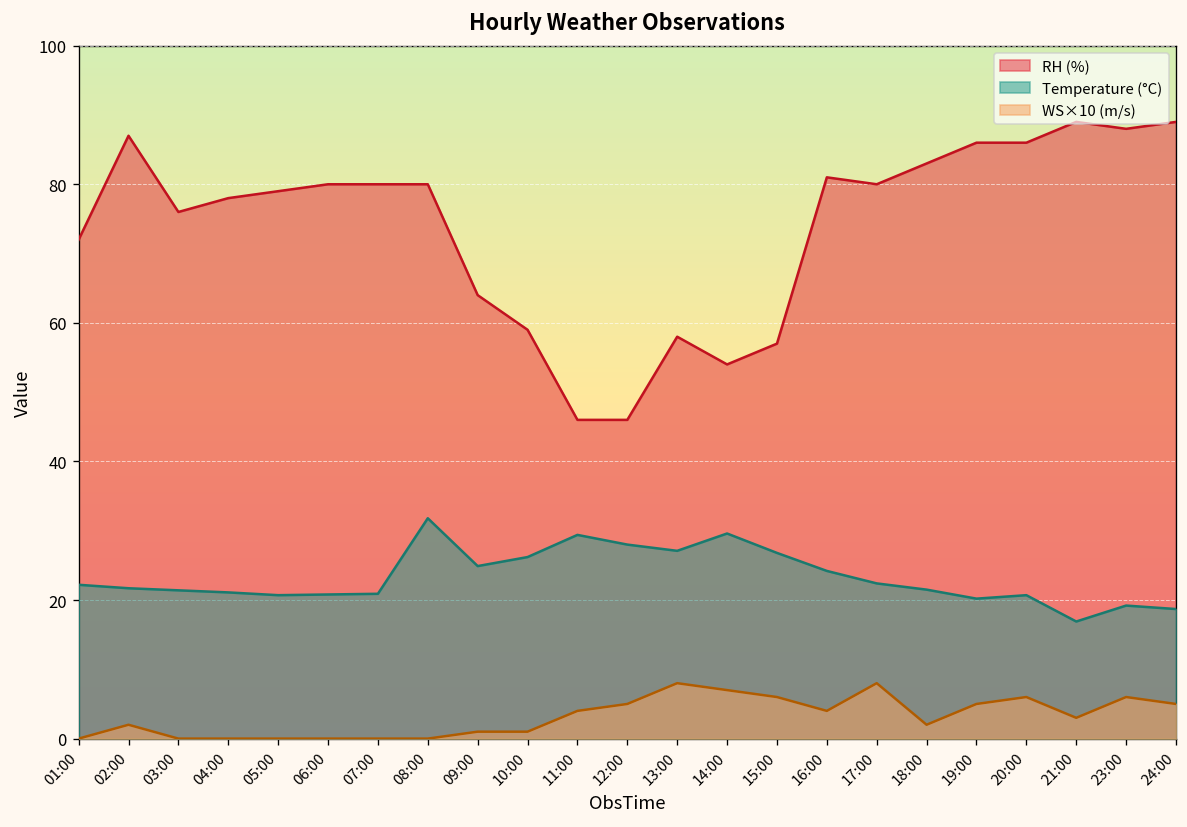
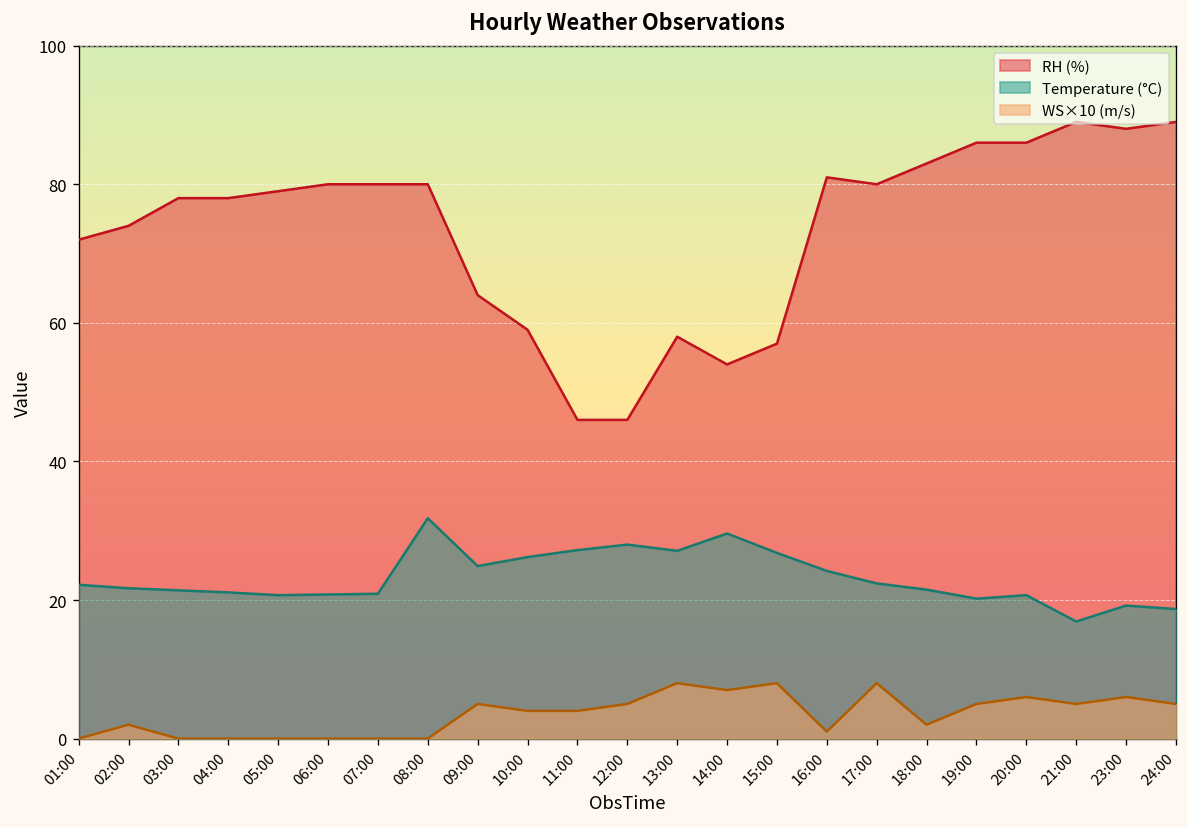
  {
    "RH (%)": {
      "01:00": 72,
-     "02:00": 87,
-     "03:00": 76,
+     "02:00": 74,
+     "03:00": 78,
      "04:00": 78,
      "05:00": 79,
      "06:00": 80,
      "07:00": 80,
      "08:00": 80,
      "09:00": 64,
      "10:00": 59,
      "11:00": 46,
      "12:00": 46,
      "13:00": 58,
      "14:00": 54,
      "15:00": 57,
      "16:00": 81,
      "17:00": 80,
      "18:00": 83,
      "19:00": 86,
      "20:00": 86,
      "23:00": 88,
      "24:00": 89
    },
    "Temperature (°C)": {
      "01:00": 22,
      "02:00": 22,
      "03:00": 21,
      "04:00": 21,
      "05:00": 21,
      "06:00": 21,
      "07:00": 21,
      "08:00": 32,
      "09:00": 25,
      "10:00": 26,
-     "11:00": 29,
+     "11:00": 27,
      "12:00": 28,
      "13:00": 27,
      "14:00": 30,
      "15:00": 27,
      "16:00": 24,
      "17:00": 22,
      "18:00": 22,
      "19:00": 20,
      "20:00": 21,
      "21:00": 17,
      "23:00": 19,
      "24:00": 19
    },
    "WS×10 (m/s)": {
      "01:00": 0,
      "02:00": 2,
      "03:00": 0,
      "04:00": 0,
      "05:00": 0,
      "06:00": 0,
      "07:00": 0,
      "08:00": 0,
-     "09:00": 1,
-     "10:00": 1,
+     "09:00": 5,
+     "10:00": 4,
      "11:00": 4,
      "12:00": 5,
      "13:00": 8,
      "14:00": 7,
-     "15:00": 6,
-     "16:00": 4,
+     "15:00": 8,
+     "16:00": 1,
      "17:00": 8,
      "18:00": 2,
      "19:00": 5,
      "20:00": 6,
-     "21:00": 3,
+     "21:00": 5,
      "23:00": 6,
      "24:00": 5
    }
  }
